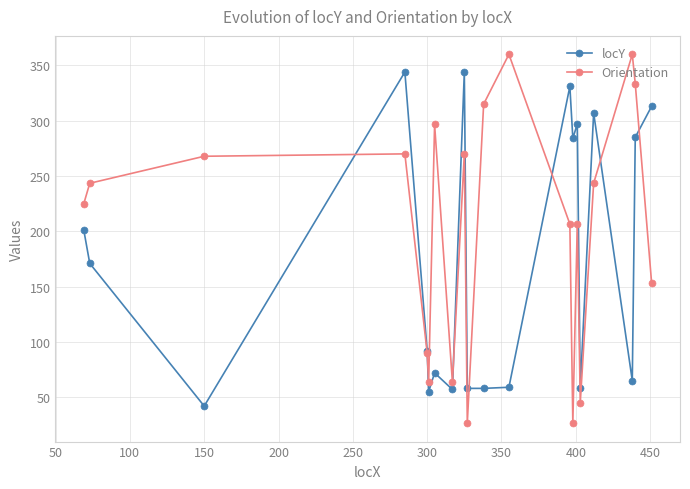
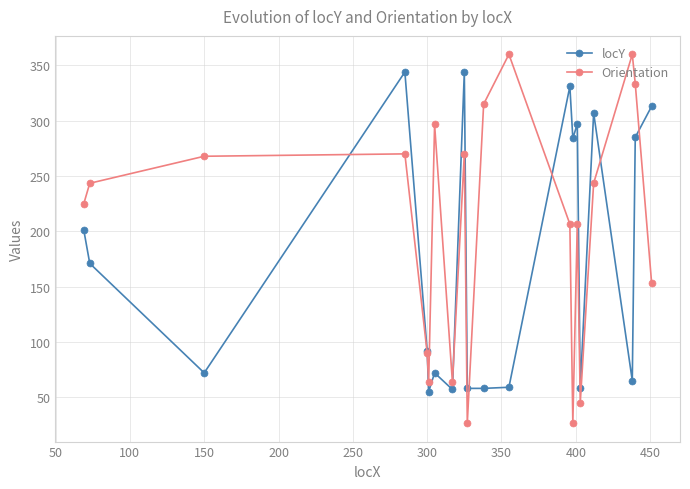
  {
    "locY": {
-     "150": 42
+     "150": 72
    },
    "Orientation": {
      "150": 268
    }
  }
